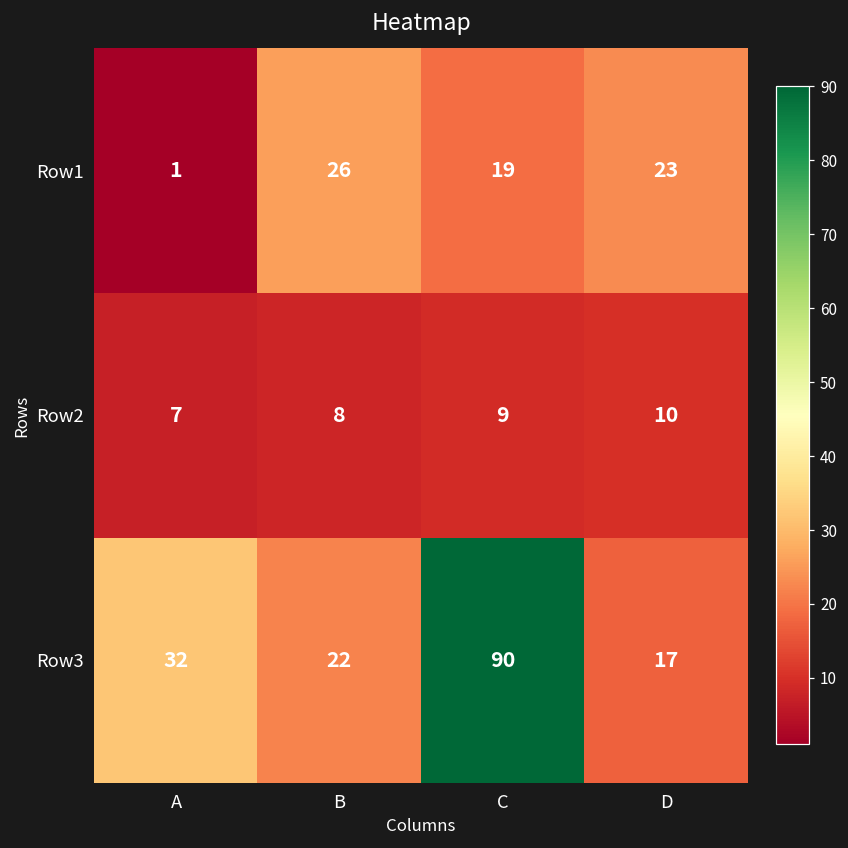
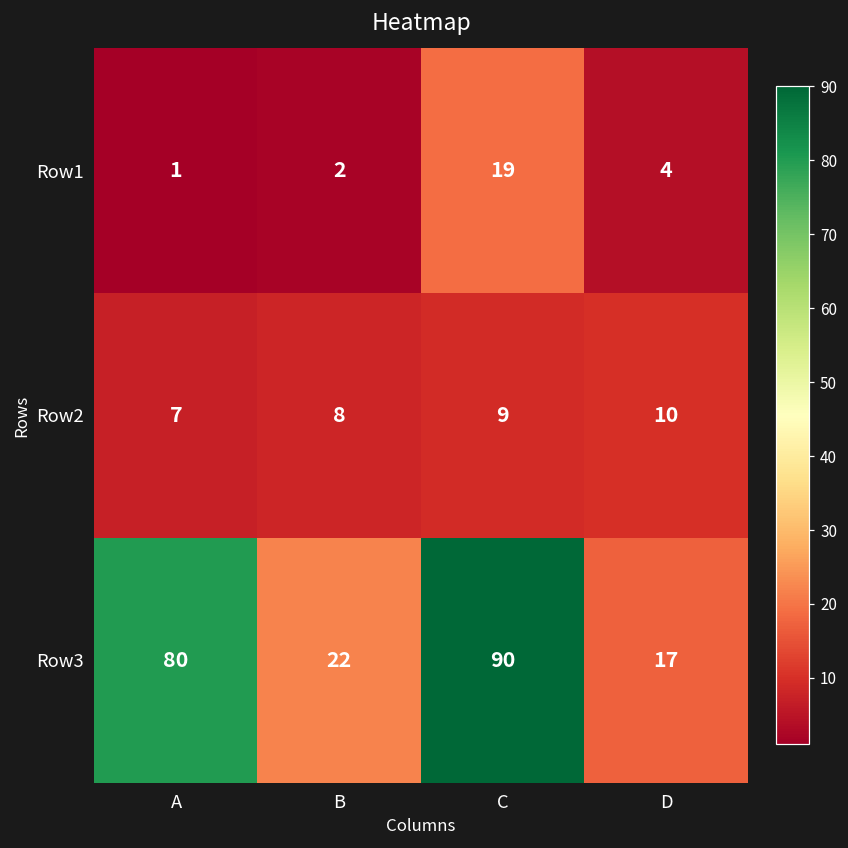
  {
    "Row1": {
      "A": 1,
-     "B": 26,
+     "B": 2,
      "C": 19,
-     "D": 23
+     "D": 4
    },
    "Row2": {
      "A": 7,
      "B": 8,
      "C": 9,
      "D": 10
    },
    "Row3": {
-     "A": 32,
+     "A": 80,
      "B": 22,
      "C": 90,
      "D": 17
    }
  }
